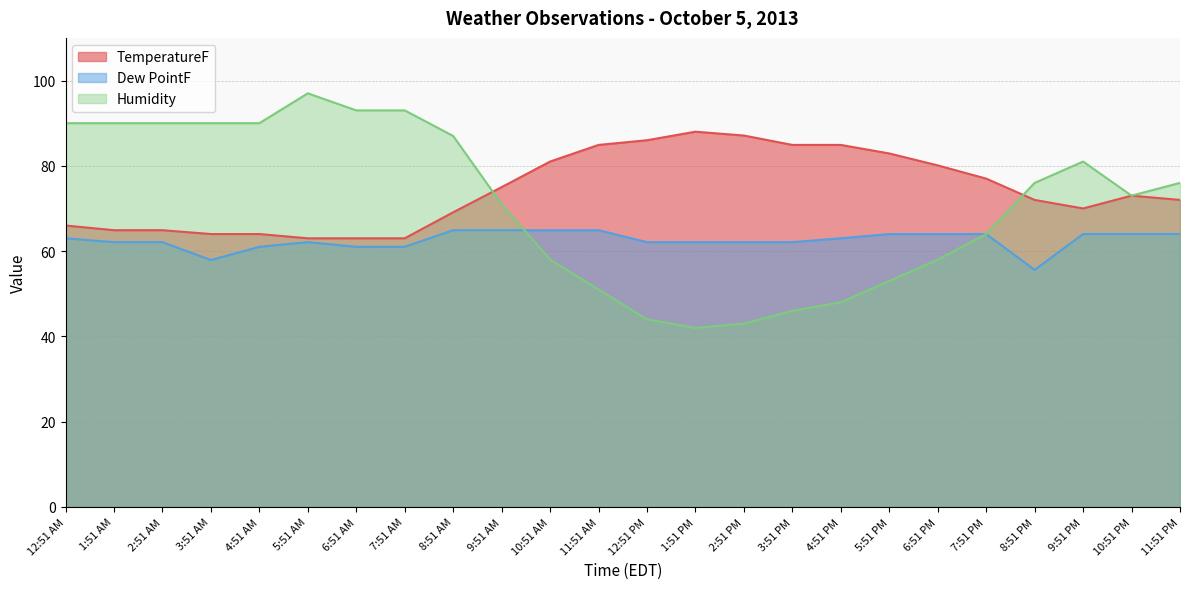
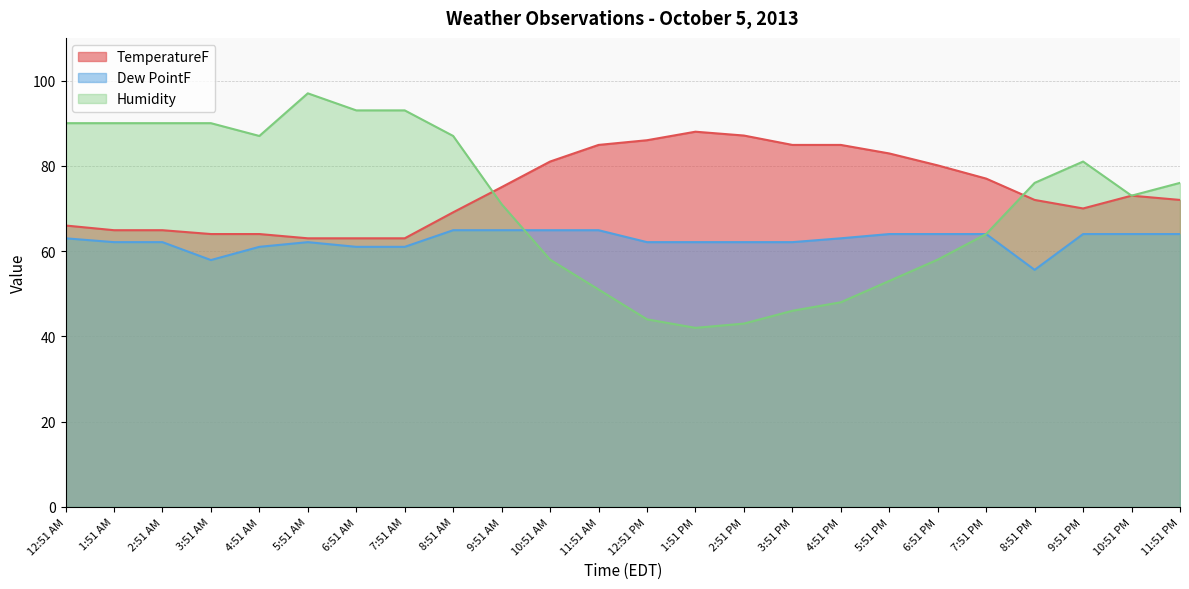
  {
    "TemperatureF": {
      "12:51 AM": 66,
      "1:51 AM": 65,
      "2:51 AM": 65,
      "3:51 AM": 64,
      "4:51 AM": 64,
      "5:51 AM": 63,
      "6:51 AM": 63,
      "7:51 AM": 63,
      "8:51 AM": 69,
      "9:51 AM": 75,
      "10:51 AM": 81,
      "11:51 AM": 85,
      "12:51 PM": 86,
      "1:51 PM": 88,
      "2:51 PM": 87,
      "3:51 PM": 85,
      "4:51 PM": 85,
      "5:51 PM": 83,
      "6:51 PM": 80,
      "7:51 PM": 77,
      "8:51 PM": 72,
      "9:51 PM": 70,
      "11:51 PM": 72
    },
    "Dew PointF": {
      "12:51 AM": 63,
      "1:51 AM": 62,
      "2:51 AM": 62,
      "3:51 AM": 58,
      "4:51 AM": 61,
      "5:51 AM": 62,
      "6:51 AM": 61,
      "7:51 AM": 61,
      "8:51 AM": 65,
      "9:51 AM": 65,
      "10:51 AM": 65,
      "11:51 AM": 65,
      "12:51 PM": 62,
      "1:51 PM": 62,
      "2:51 PM": 62,
      "3:51 PM": 62,
      "4:51 PM": 63,
      "5:51 PM": 64,
      "6:51 PM": 64,
      "8:51 PM": 56,
      "9:51 PM": 64,
      "10:51 PM": 64,
      "11:51 PM": 64
    },
    "Humidity": {
      "12:51 AM": 90,
      "1:51 AM": 90,
      "2:51 AM": 90,
      "3:51 AM": 90,
-     "4:51 AM": 90,
+     "4:51 AM": 87,
      "5:51 AM": 97,
      "6:51 AM": 93,
      "7:51 AM": 93,
      "8:51 AM": 87,
      "9:51 AM": 71,
      "10:51 AM": 58,
      "11:51 AM": 51,
      "12:51 PM": 44,
      "1:51 PM": 42,
      "2:51 PM": 43,
      "3:51 PM": 46,
      "4:51 PM": 48,
      "5:51 PM": 53,
      "6:51 PM": 58,
      "8:51 PM": 76,
      "9:51 PM": 81,
      "11:51 PM": 76
    }
  }
